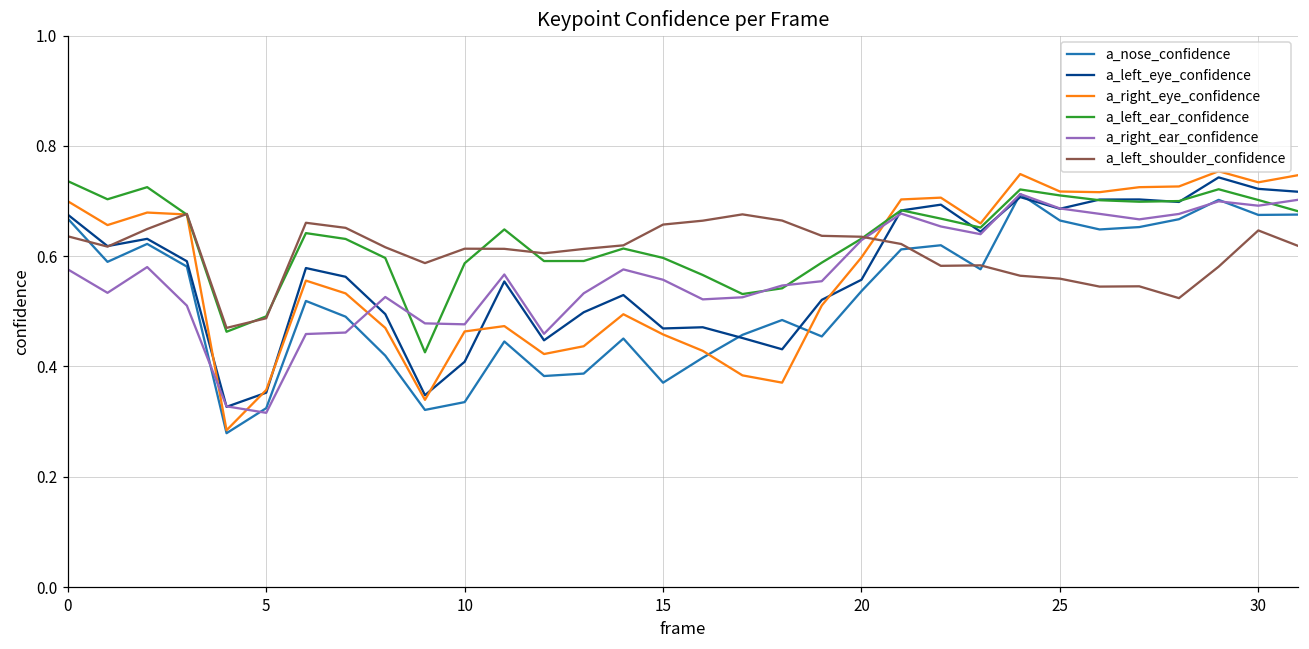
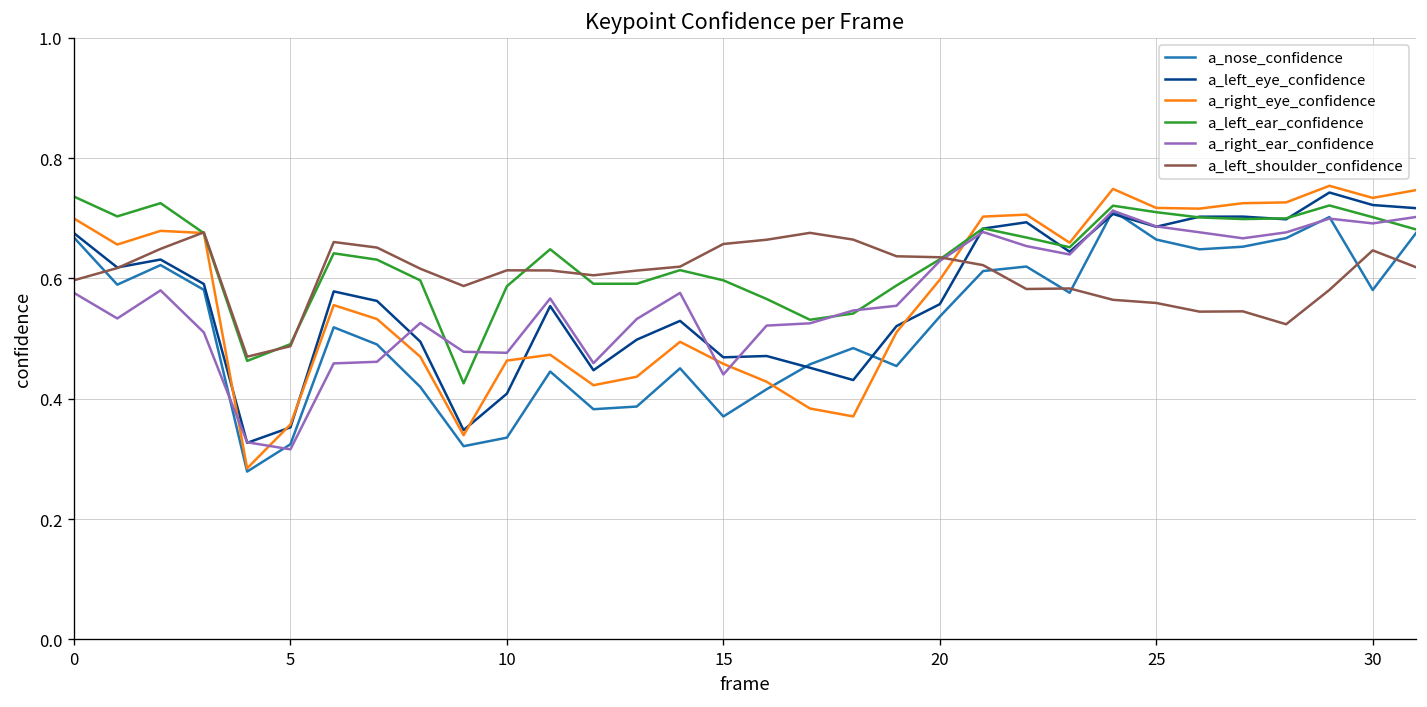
  {
    "a_nose_confidence": {
      "0": 0.67,
      "5": 0.32,
      "10": 0.34,
      "15": 0.37,
      "20": 0.54,
      "25": 0.66,
-     "30": 0.67
+     "30": 0.58
    },
    "a_left_eye_confidence": {
      "0": 0.68,
      "10": 0.41,
      "15": 0.47,
      "20": 0.56,
      "30": 0.72
    },
    "a_right_eye_confidence": {
      "0": 0.70,
      "10": 0.46,
      "15": 0.46,
      "20": 0.60,
      "25": 0.72,
      "30": 0.73
    },
    "a_left_ear_confidence": {
      "0": 0.74,
      "10": 0.59,
      "15": 0.60,
      "25": 0.71,
      "30": 0.70
    },
    "a_right_ear_confidence": {
      "0": 0.58,
      "5": 0.32,
      "10": 0.48,
-     "15": 0.56,
+     "15": 0.44,
      "30": 0.69
    },
    "a_left_shoulder_confidence": {
-     "0": 0.64,
+     "0": 0.60,
      "10": 0.61,
      "15": 0.66,
      "25": 0.56,
      "30": 0.65
    }
  }
